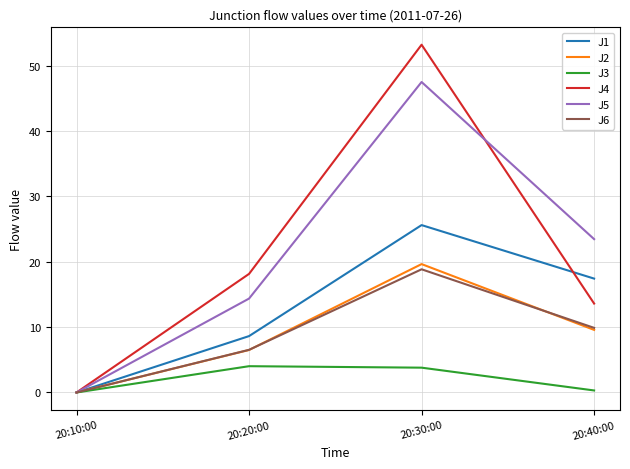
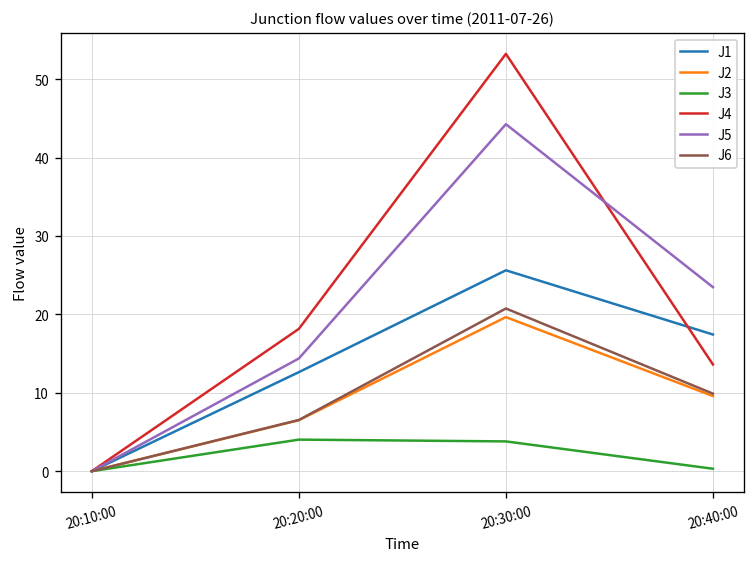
  {
    "J1": {
-     "20:20:00": 9,
+     "20:20:00": 13,
      "20:30:00": 26,
      "20:40:00": 17
    },
    "J2": {
      "20:30:00": 20
    },
    "J3": {
      "20:20:00": 4,
      "20:30:00": 4,
      "20:40:00": 0
    },
    "J4": {
      "20:20:00": 18,
      "20:30:00": 53,
      "20:40:00": 14
    },
    "J5": {
      "20:20:00": 14,
-     "20:30:00": 48,
+     "20:30:00": 44,
      "20:40:00": 23
    },
    "J6": {
-     "20:30:00": 19
+     "20:30:00": 21
    }
  }
